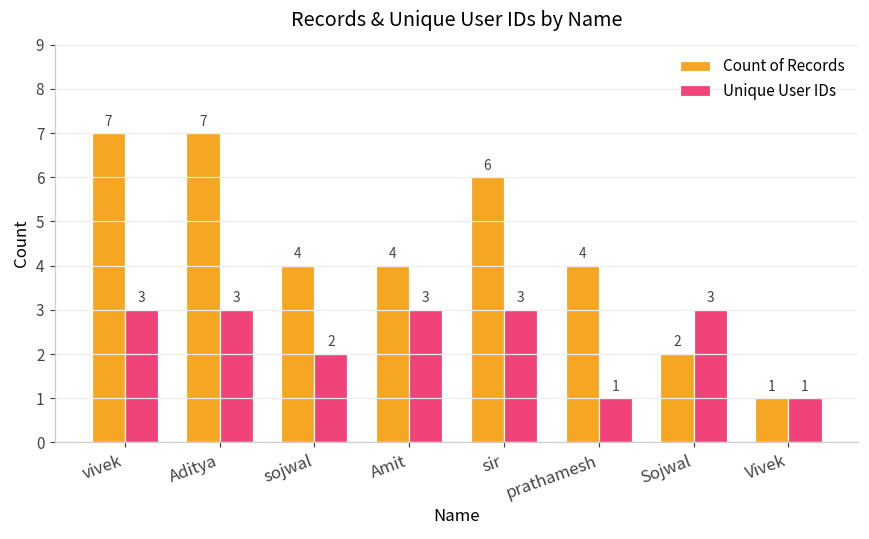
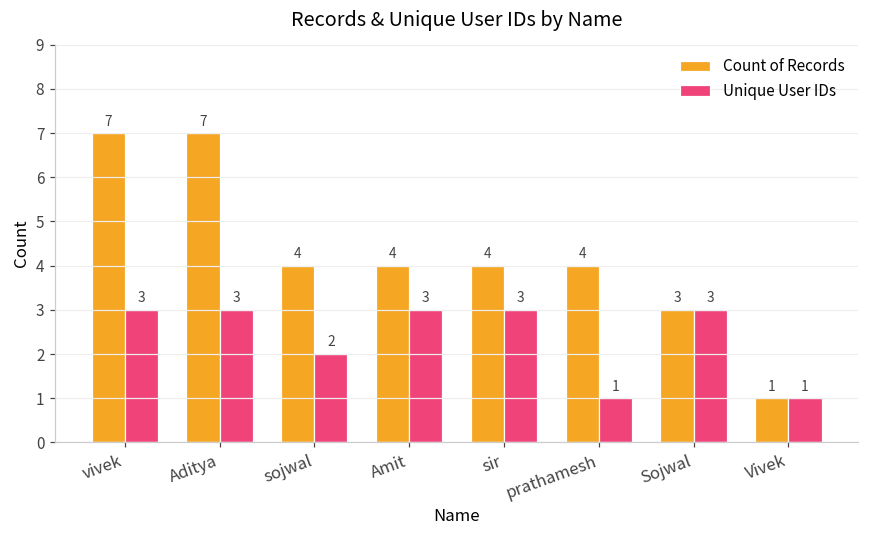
  {
    "Count of Records": {
      "vivek": 7,
      "Aditya": 7,
      "sojwal": 4,
      "Amit": 4,
-     "sir": 6,
+     "sir": 4,
      "prathamesh": 4,
-     "Sojwal": 2,
+     "Sojwal": 3,
      "Vivek": 1
    },
    "Unique User IDs": {
      "vivek": 3,
      "Aditya": 3,
      "sojwal": 2,
      "Amit": 3,
      "sir": 3,
      "prathamesh": 1,
      "Sojwal": 3,
      "Vivek": 1
    }
  }
